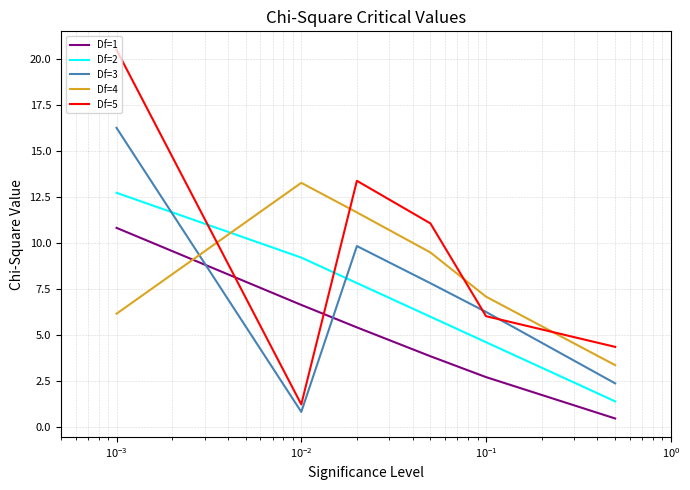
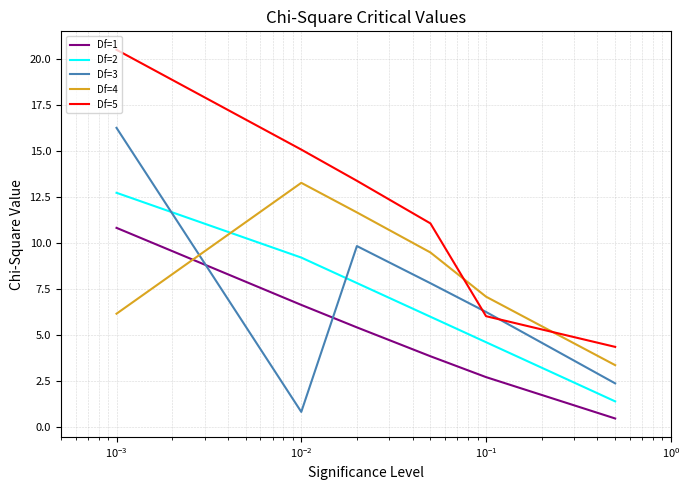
  {
    "Df=1": {
      "10^-3": 10.8,
      "10^-2": 6.6,
      "10^-1": 2.7
    },
    "Df=2": {
      "10^-3": 12.7,
      "10^-2": 9.2,
      "10^-1": 4.6
    },
    "Df=3": {
      "10^-3": 16.3,
      "10^-2": 0.8,
      "10^-1": 6.3
    },
    "Df=4": {
      "10^-3": 6.2,
      "10^-2": 13.3,
      "10^-1": 7.1
    },
    "Df=5": {
-     "10^-2": 1.2,
+     "10^-2": 15.1,
      "10^-1": 6.0
    }
  }
